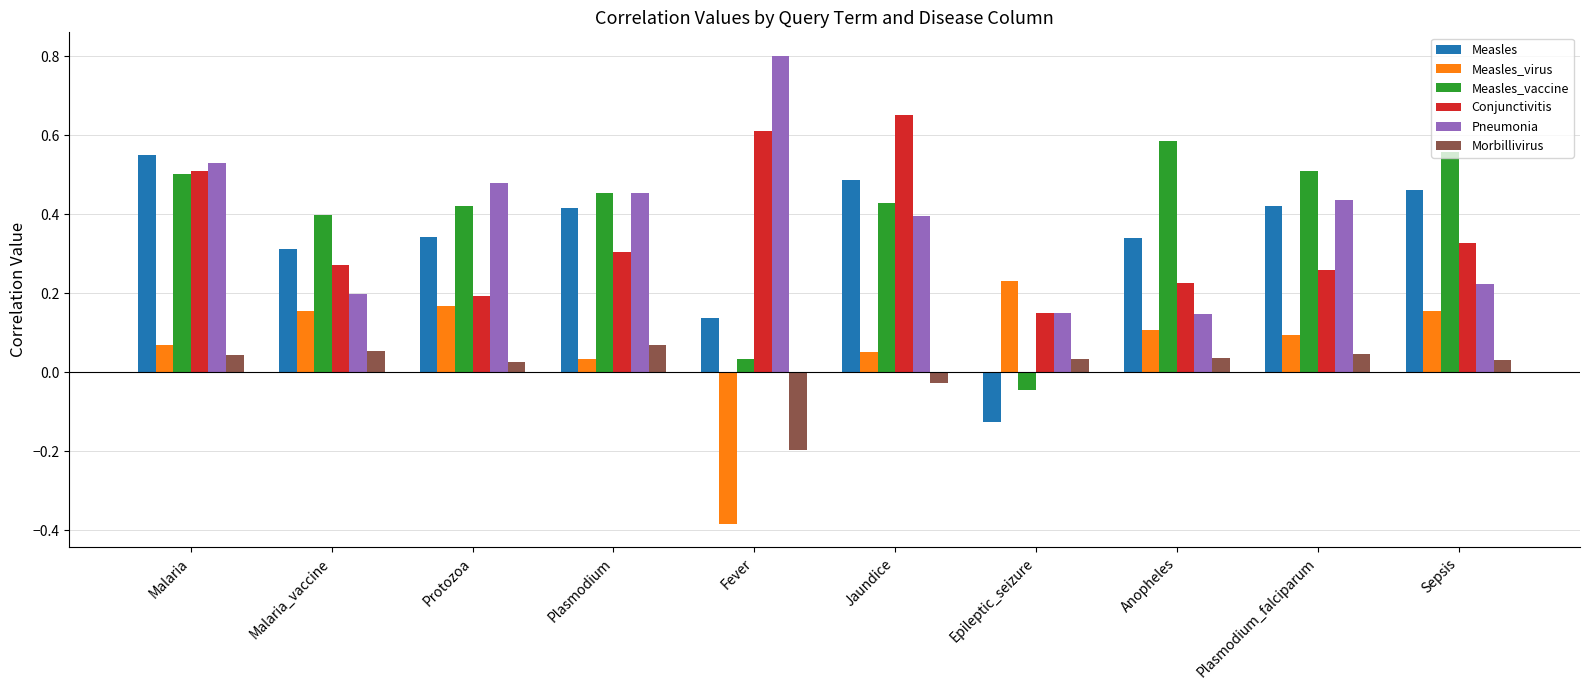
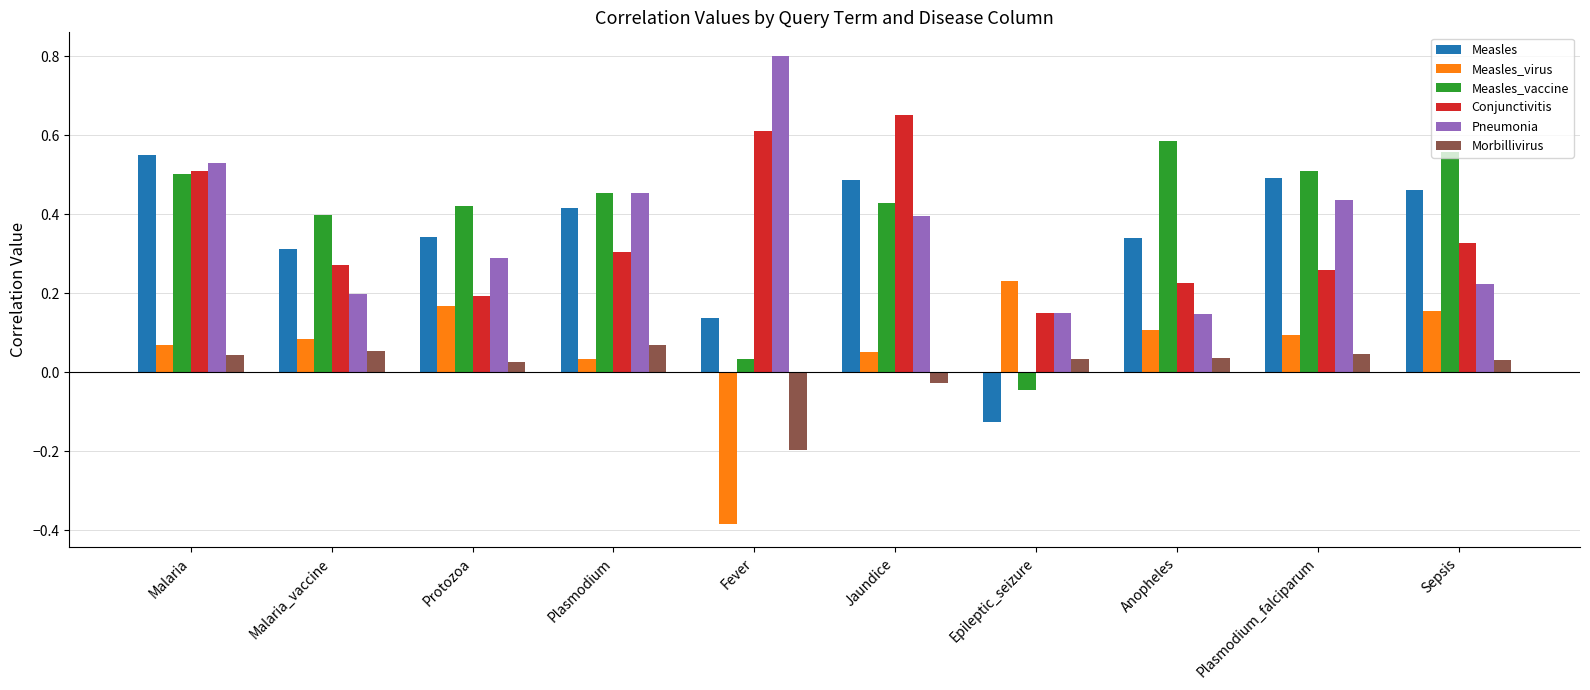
  {
    "Measles": {
      "Malaria": 0.55,
      "Malaria_vaccine": 0.31,
      "Protozoa": 0.34,
      "Plasmodium": 0.42,
      "Fever": 0.14,
      "Jaundice": 0.49,
      "Epileptic_seizure": -0.13,
      "Anopheles": 0.34,
-     "Plasmodium_falciparum": 0.42,
+     "Plasmodium_falciparum": 0.49,
      "Sepsis": 0.46
    },
    "Measles_virus": {
      "Malaria": 0.07,
-     "Malaria_vaccine": 0.16,
+     "Malaria_vaccine": 0.08,
      "Protozoa": 0.17,
      "Plasmodium": 0.03,
      "Fever": -0.38,
      "Jaundice": 0.05,
      "Epileptic_seizure": 0.23,
      "Anopheles": 0.11,
      "Plasmodium_falciparum": 0.10,
      "Sepsis": 0.16
    },
    "Measles_vaccine": {
      "Malaria": 0.50,
      "Malaria_vaccine": 0.40,
      "Protozoa": 0.42,
      "Plasmodium": 0.45,
      "Fever": 0.03,
      "Jaundice": 0.43,
      "Epileptic_seizure": -0.04,
      "Anopheles": 0.58,
      "Plasmodium_falciparum": 0.51
    },
    "Conjunctivitis": {
      "Malaria": 0.51,
      "Malaria_vaccine": 0.27,
      "Protozoa": 0.19,
      "Plasmodium": 0.30,
      "Fever": 0.61,
      "Jaundice": 0.65,
      "Epileptic_seizure": 0.15,
      "Anopheles": 0.23,
      "Plasmodium_falciparum": 0.26,
      "Sepsis": 0.33
    },
    "Pneumonia": {
      "Malaria": 0.53,
      "Malaria_vaccine": 0.20,
-     "Protozoa": 0.48,
+     "Protozoa": 0.29,
      "Plasmodium": 0.45,
      "Fever": 0.80,
      "Jaundice": 0.40,
      "Epileptic_seizure": 0.15,
      "Anopheles": 0.15,
      "Plasmodium_falciparum": 0.44,
      "Sepsis": 0.22
    },
    "Morbillivirus": {
      "Malaria": 0.04,
      "Malaria_vaccine": 0.05,
      "Protozoa": 0.02,
      "Plasmodium": 0.07,
      "Fever": -0.20,
      "Jaundice": -0.03,
      "Epileptic_seizure": 0.03,
      "Anopheles": 0.04,
      "Plasmodium_falciparum": 0.05,
      "Sepsis": 0.03
    }
  }
